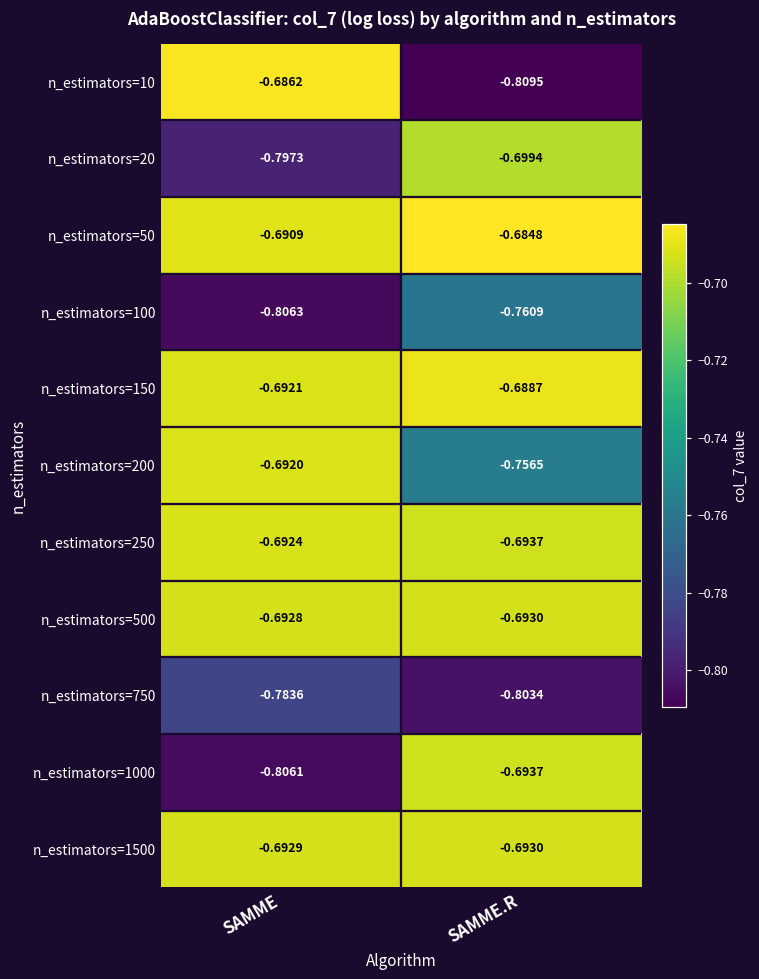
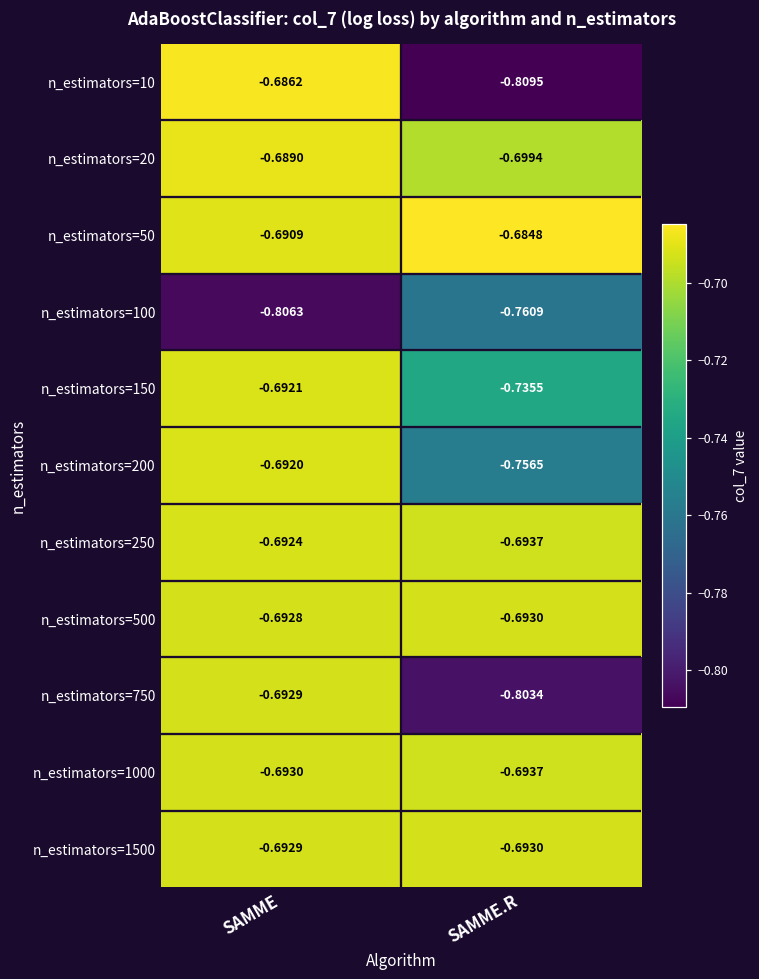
  {
    "n_estimators=10": {
      "SAMME": -0.6862,
      "SAMME.R": -0.8095
    },
    "n_estimators=20": {
-     "SAMME": -0.7973,
+     "SAMME": -0.6890,
      "SAMME.R": -0.6994
    },
    "n_estimators=50": {
      "SAMME": -0.6909,
      "SAMME.R": -0.6848
    },
    "n_estimators=100": {
      "SAMME": -0.8063,
      "SAMME.R": -0.7609
    },
    "n_estimators=150": {
      "SAMME": -0.6921,
-     "SAMME.R": -0.6887
+     "SAMME.R": -0.7355
    },
    "n_estimators=200": {
      "SAMME": -0.6920,
      "SAMME.R": -0.7565
    },
    "n_estimators=250": {
      "SAMME": -0.6924,
      "SAMME.R": -0.6937
    },
    "n_estimators=500": {
      "SAMME": -0.6928,
      "SAMME.R": -0.6930
    },
    "n_estimators=750": {
-     "SAMME": -0.7836,
+     "SAMME": -0.6929,
      "SAMME.R": -0.8034
    },
    "n_estimators=1000": {
-     "SAMME": -0.8061,
+     "SAMME": -0.6930,
      "SAMME.R": -0.6937
    },
    "n_estimators=1500": {
      "SAMME": -0.6929,
      "SAMME.R": -0.6930
    }
  }
